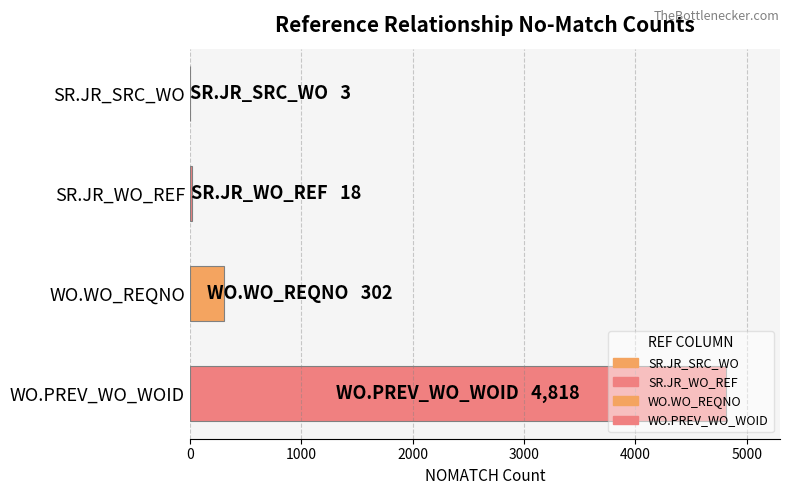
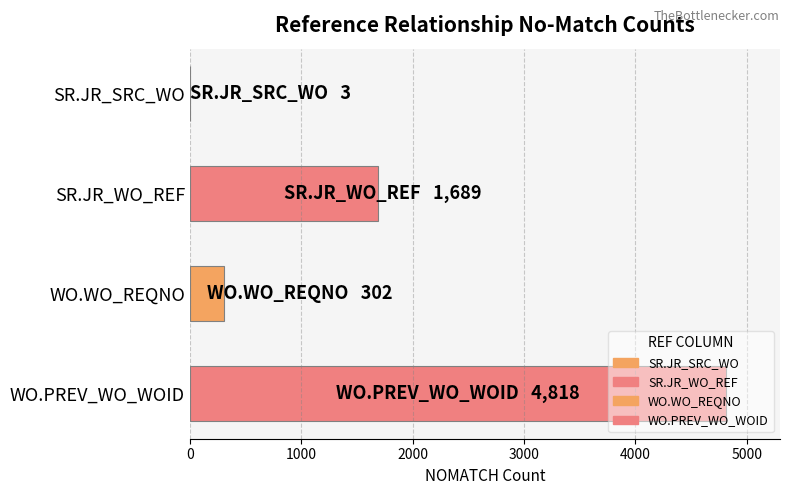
  {
    "SR.JR_SRC_WO": "3",
-   "SR.JR_WO_REF": "18",
+   "SR.JR_WO_REF": "1,689",
    "WO.WO_REQNO": "302"
  }
